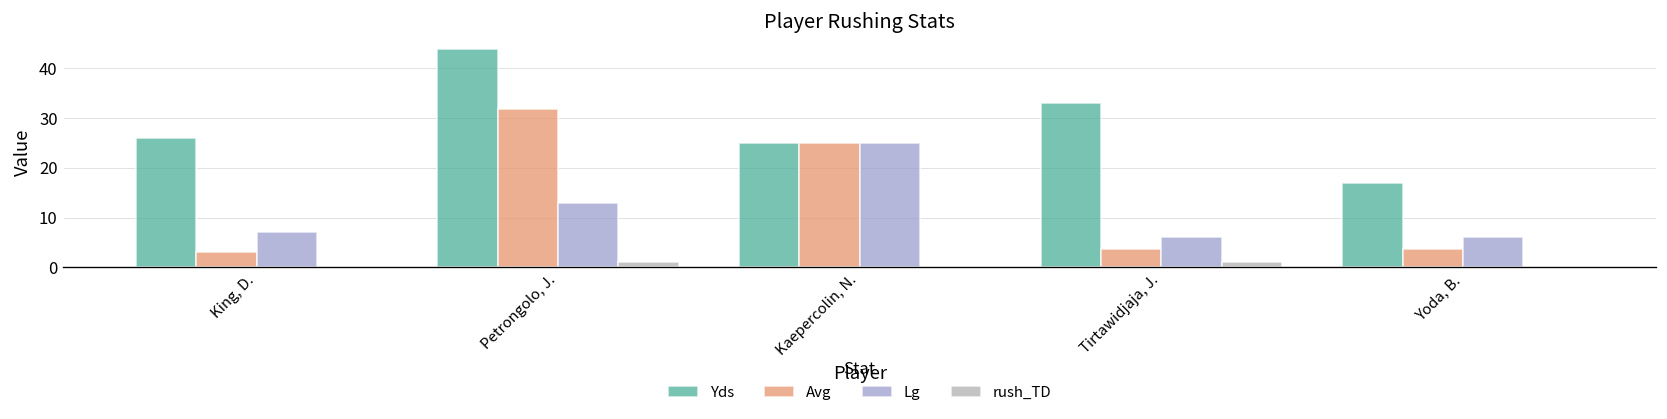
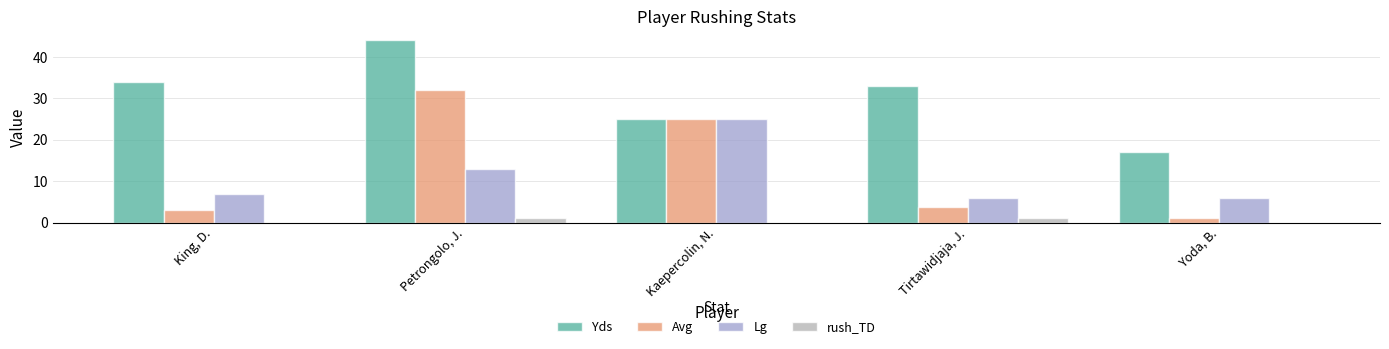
  {
    "Yds": {
-     "King, D.": 26,
+     "King, D.": 34,
      "Petrongolo, J.": 44,
      "Kaepercolin, N.": 25,
      "Tirtawidjaja, J.": 33,
      "Yoda, B.": 17
    },
    "Avg": {
      "King, D.": 3,
      "Petrongolo, J.": 32,
      "Kaepercolin, N.": 25,
      "Tirtawidjaja, J.": 4,
-     "Yoda, B.": 4
+     "Yoda, B.": 1
    }
  }
